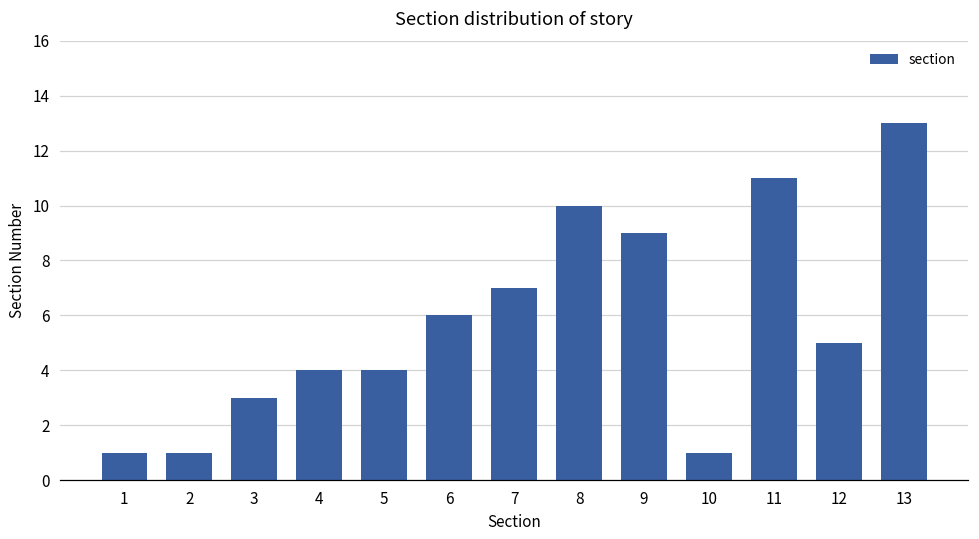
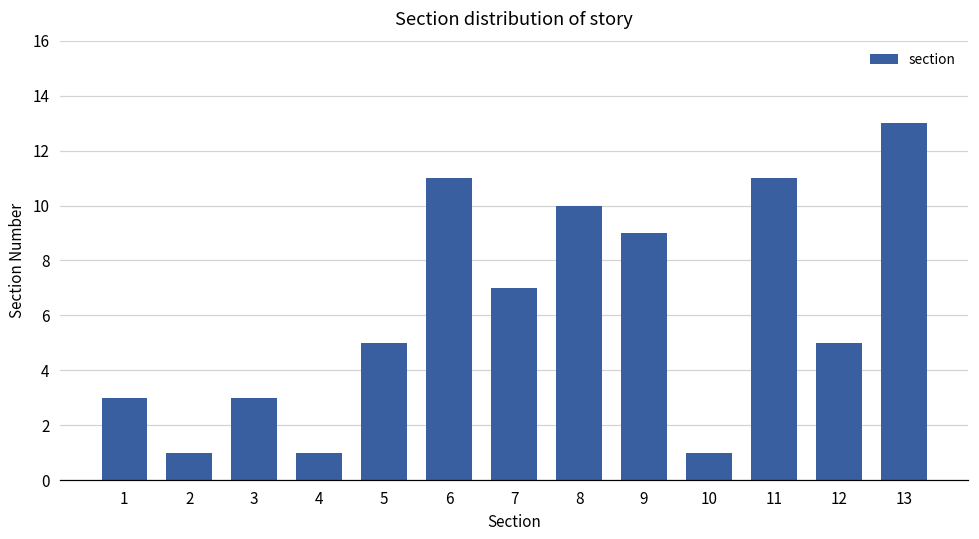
  {
-   "1": 1,
+   "1": 3,
    "2": 1,
    "3": 3,
-   "4": 4,
-   "5": 4,
-   "6": 6,
+   "4": 1,
+   "5": 5,
+   "6": 11,
    "7": 7,
    "8": 10,
    "9": 9,
    "10": 1,
    "11": 11,
    "12": 5,
    "13": 13
  }
